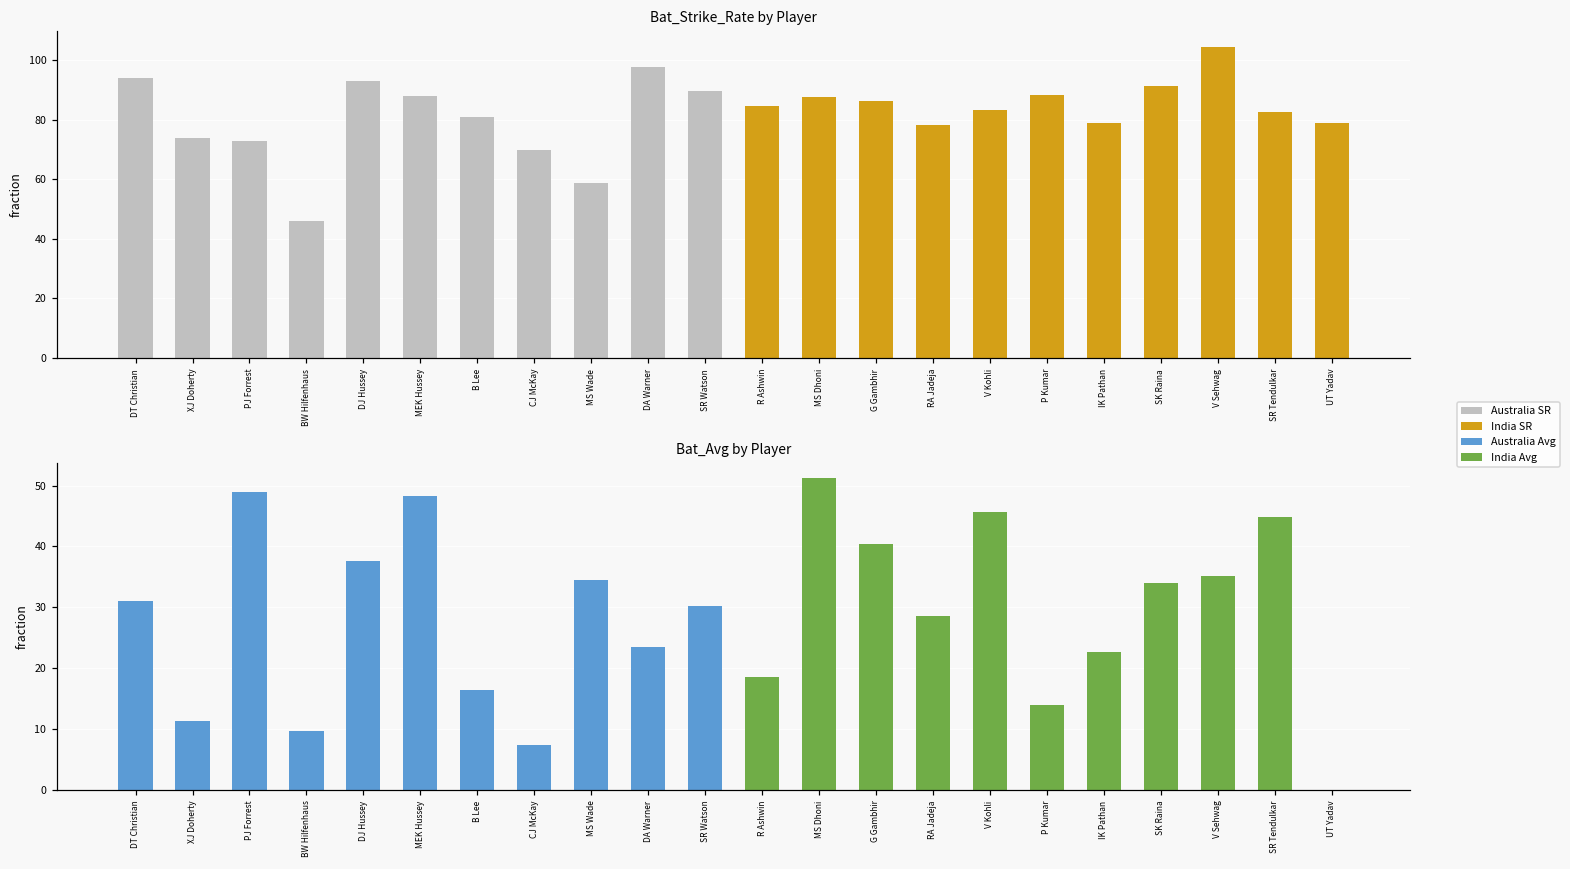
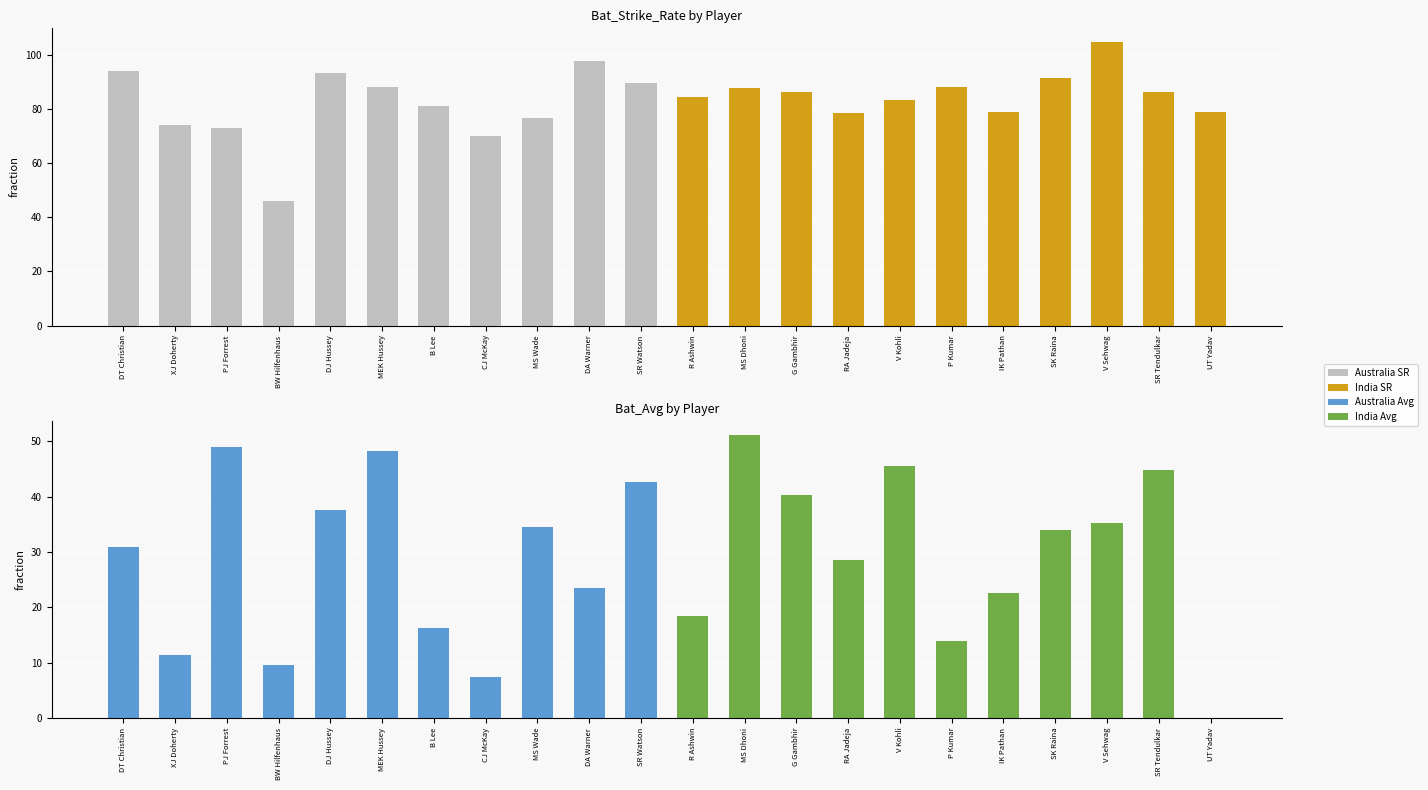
  {
    "Bat_Strike_Rate by Player": {
      "DT Christian": 94,
      "XJ Doherty": 74,
      "PJ Forrest": 73,
      "BW Hilfenhaus": 46,
      "DJ Hussey": 93,
      "MEK Hussey": 88,
      "B Lee": 81,
      "CJ McKay": 70,
-     "MS Wade": 59,
+     "MS Wade": 76,
      "DA Warner": 98,
      "SR Watson": 90,
      "R Ashwin": 85,
      "MS Dhoni": 88,
      "G Gambhir": 86,
      "RA Jadeja": 78,
      "V Kohli": 83,
      "P Kumar": 88,
      "IK Pathan": 79,
      "SK Raina": 91,
      "V Sehwag": 105,
-     "SR Tendulkar": 83,
+     "SR Tendulkar": 86,
      "UT Yadav": 79
    },
    "Bat_Avg by Player": {
      "DT Christian": 31,
      "XJ Doherty": 11,
      "PJ Forrest": 49,
      "BW Hilfenhaus": 10,
      "DJ Hussey": 38,
      "MEK Hussey": 48,
      "B Lee": 16,
      "CJ McKay": 7,
      "MS Wade": 35,
      "DA Warner": 23,
-     "SR Watson": 30,
+     "SR Watson": 43,
      "R Ashwin": 19,
      "MS Dhoni": 51,
      "G Gambhir": 40,
      "RA Jadeja": 29,
      "V Kohli": 46,
      "P Kumar": 14,
      "IK Pathan": 23,
      "SK Raina": 34,
      "V Sehwag": 35,
      "SR Tendulkar": 45,
      "UT Yadav": 0
    }
  }
